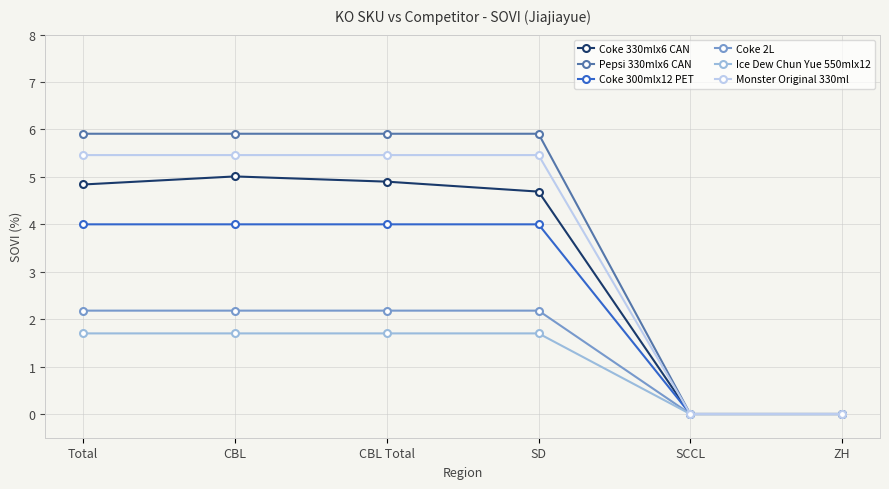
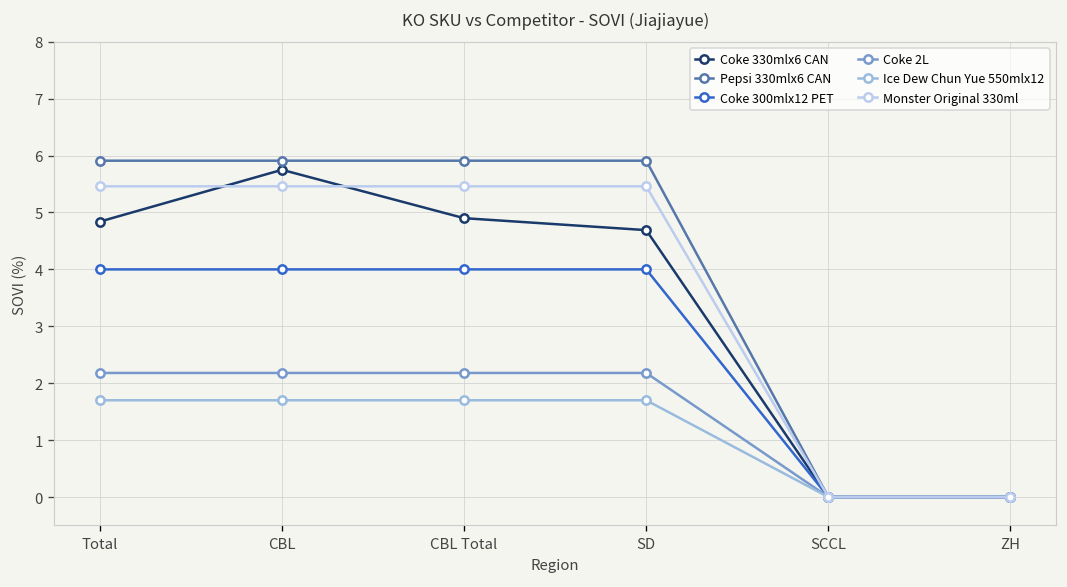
  {
    "Coke 330mlx6 CAN": {
      "Total": 4.8,
-     "CBL": 5.0,
+     "CBL": 5.8,
      "CBL Total": 4.9,
      "SD": 4.7
    }
  }
